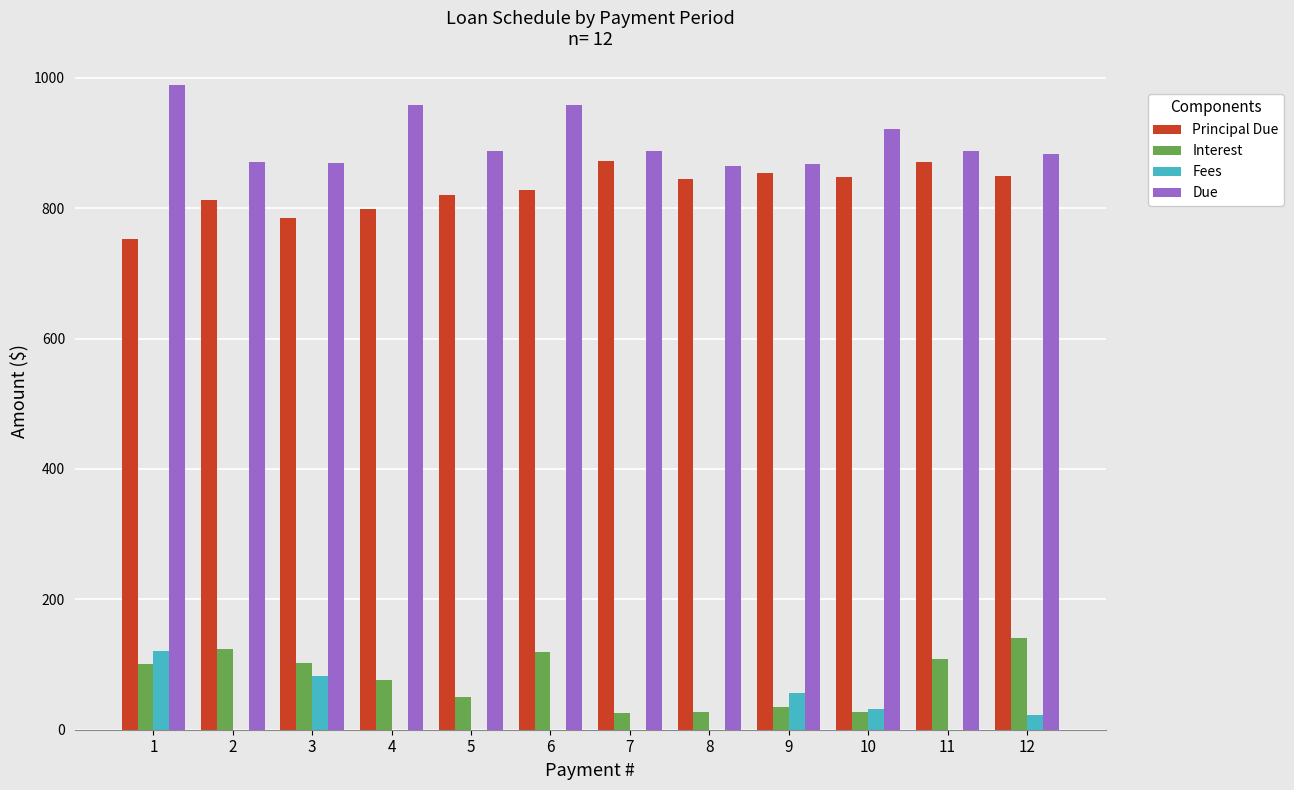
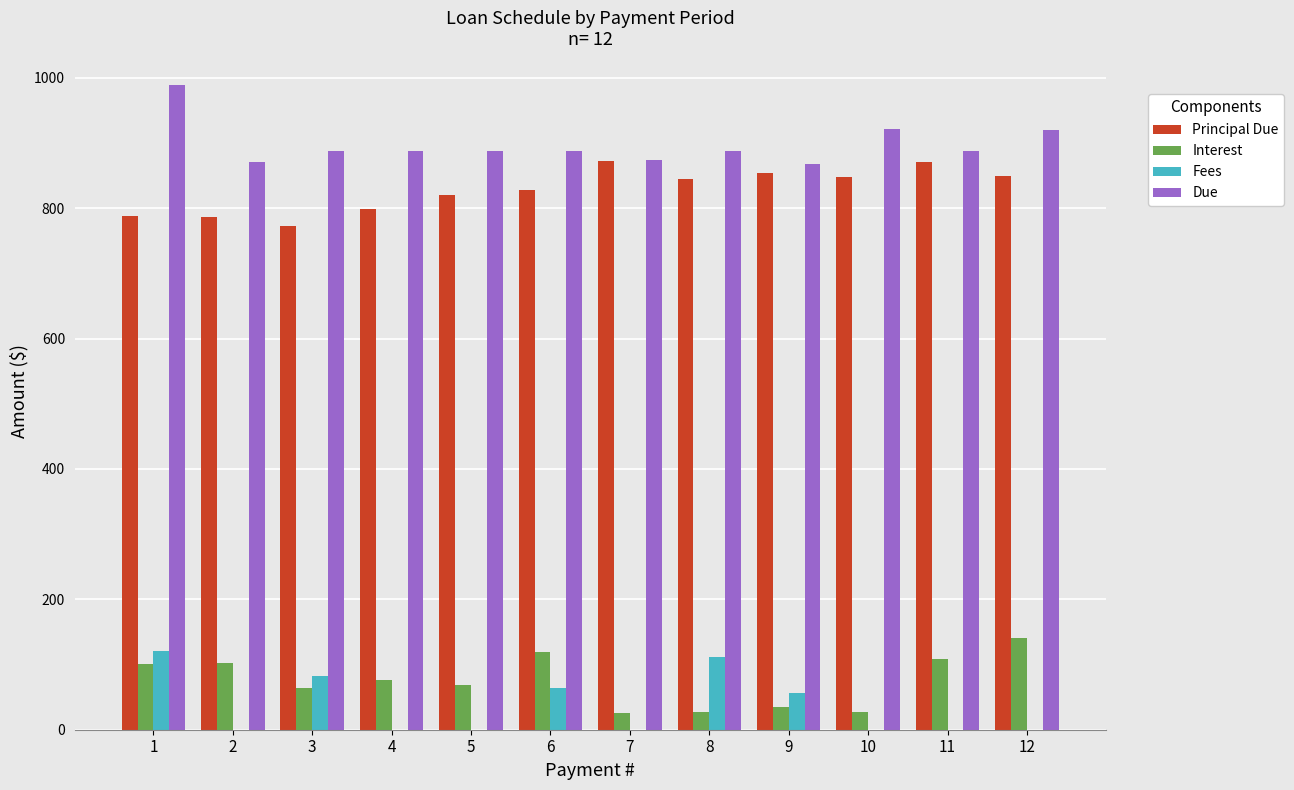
  {
    "Principal Due": {
-     "1": 750,
-     "2": 810,
-     "3": 790,
+     "1": 790,
+     "2": 790,
+     "3": 770,
      "4": 800,
      "5": 820,
      "6": 830,
      "7": 870,
      "8": 850,
      "9": 850,
      "10": 850,
      "11": 870,
      "12": 850
    },
    "Interest": {
      "1": 100,
-     "2": 120,
-     "3": 100,
+     "2": 100,
+     "3": 60,
      "4": 80,
-     "5": 50,
+     "5": 70,
      "6": 120,
      "7": 30,
      "8": 30,
      "9": 30,
      "10": 30,
      "11": 110,
      "12": 140
    },
    "Fees": {
      "1": 120,
      "2": 0,
      "3": 80,
      "4": 0,
      "5": 0,
-     "6": 0,
+     "6": 60,
      "7": 0,
-     "8": 0,
+     "8": 110,
      "9": 60,
-     "10": 30,
+     "10": 0,
      "11": 0,
-     "12": 20
+     "12": 0
    },
    "Due": {
      "1": 990,
      "2": 870,
-     "3": 870,
-     "4": 960,
+     "3": 890,
+     "4": 890,
      "5": 890,
-     "6": 960,
-     "7": 890,
-     "8": 870,
+     "6": 890,
+     "7": 870,
+     "8": 890,
      "9": 870,
      "10": 920,
      "11": 890,
-     "12": 880
+     "12": 920
    }
  }
